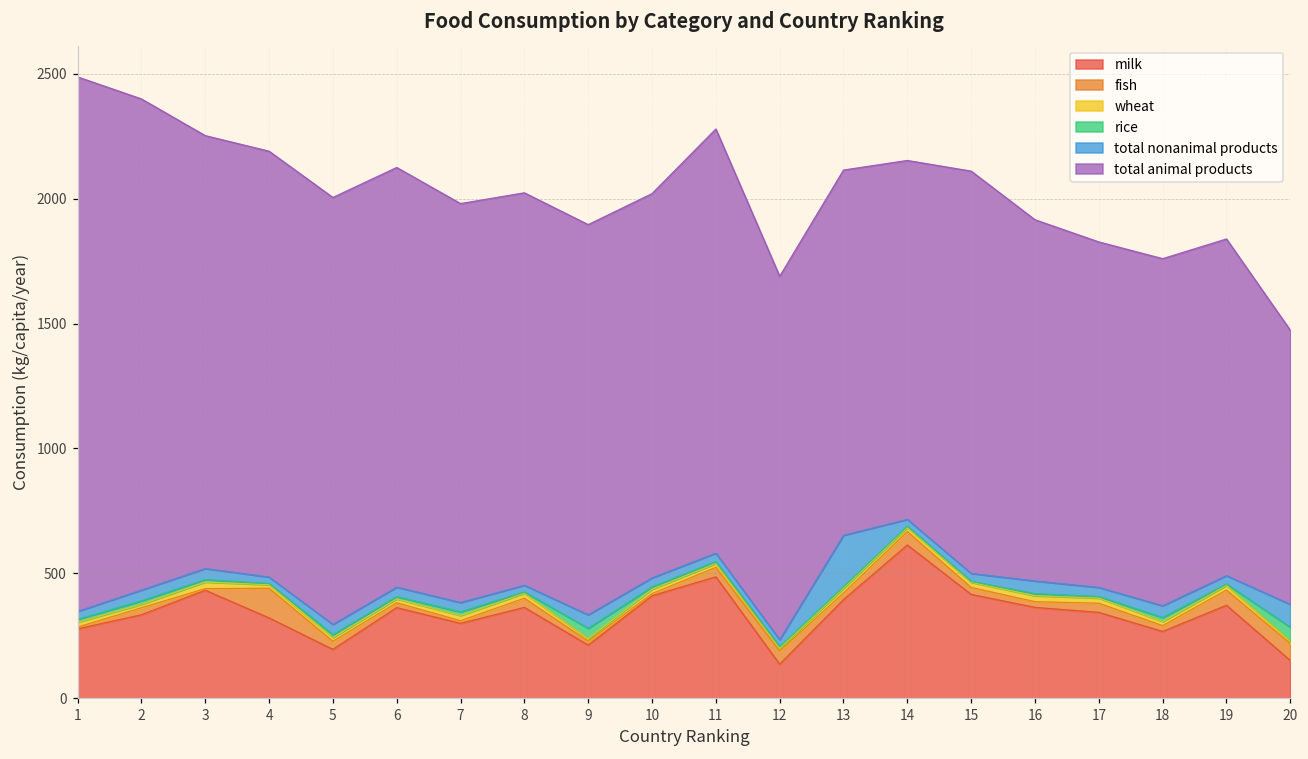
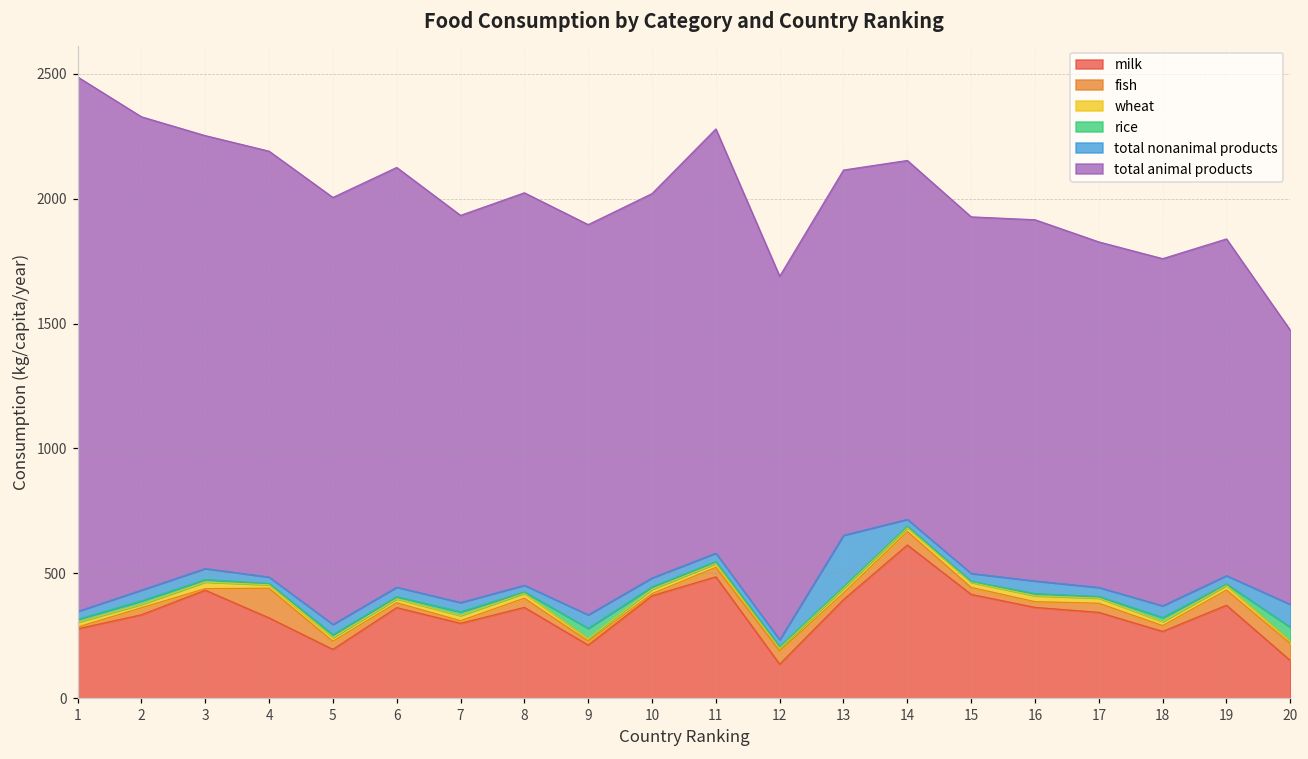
  {
    "wheat": {
      "2": 10,
      "5": 10,
      "7": 20,
      "18": 20
    },
    "rice": {
      "2": 10,
      "5": 10,
      "7": 10,
      "9": 40,
      "18": 20,
      "20": 60
    },
    "total nonanimal products": {
      "1": 30,
      "2": 40,
      "3": 40,
      "4": 30,
      "5": 40,
      "6": 40,
      "7": 40,
      "8": 30,
      "9": 50,
      "10": 40,
      "11": 30,
      "12": 30,
      "13": 210,
      "14": 30,
      "15": 30,
      "16": 50,
      "17": 40,
      "18": 50,
      "19": 30,
      "20": 90
    },
    "total animal products": {
      "1": 2140,
-     "2": 1970,
+     "2": 1900,
      "3": 1730,
      "4": 1710,
      "5": 1710,
      "6": 1680,
-     "7": 1600,
+     "7": 1550,
      "8": 1570,
      "9": 1560,
      "10": 1540,
      "11": 1700,
      "12": 1460,
      "13": 1460,
      "14": 1440,
-     "15": 1610,
+     "15": 1430,
      "16": 1450,
      "17": 1380,
      "18": 1390,
      "19": 1350,
      "20": 1100
    }
  }
